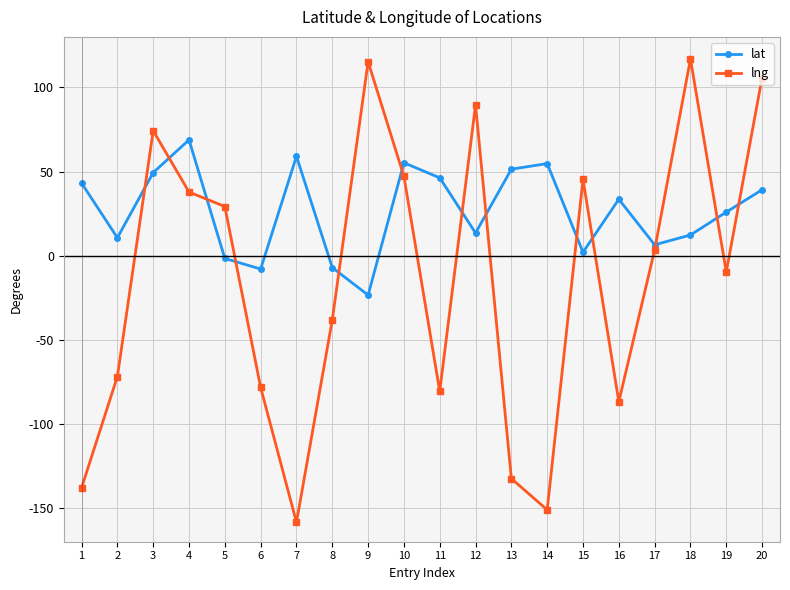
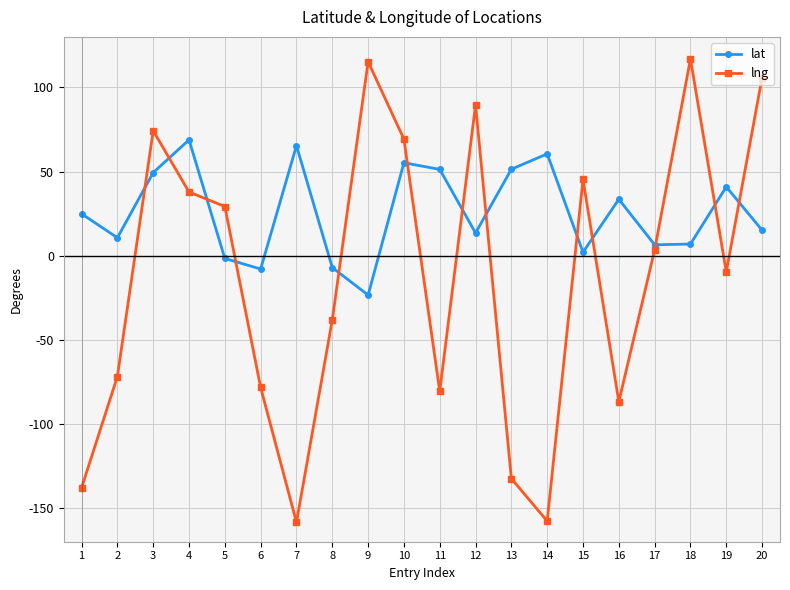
  {
    "lat": {
-     "1": 43,
+     "1": 25,
      "2": 11,
      "3": 49,
      "4": 69,
      "5": -2,
      "6": -8,
-     "7": 59,
+     "7": 65,
      "8": -7,
      "9": -23,
      "10": 55,
-     "11": 46,
+     "11": 51,
      "12": 13,
      "13": 51,
-     "14": 55,
+     "14": 60,
      "15": 2,
      "16": 34,
      "17": 6,
-     "18": 12,
-     "19": 26,
-     "20": 39
+     "18": 7,
+     "19": 41,
+     "20": 15
    },
    "lng": {
      "1": -138,
      "2": -72,
      "3": 74,
      "4": 38,
      "5": 29,
      "6": -78,
      "7": -158,
      "8": -38,
      "9": 115,
-     "10": 47,
+     "10": 69,
      "11": -81,
      "12": 90,
      "13": -132,
-     "14": -151,
+     "14": -158,
      "15": 45,
      "16": -87,
      "17": 3,
      "18": 117,
      "19": -10
    }
  }
